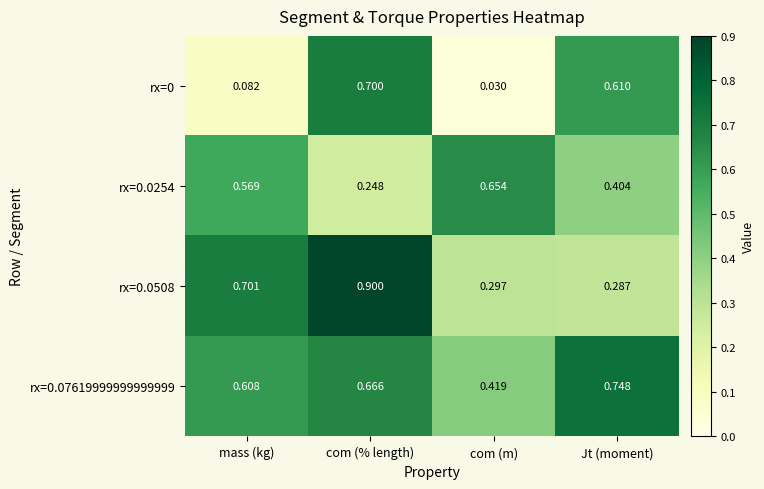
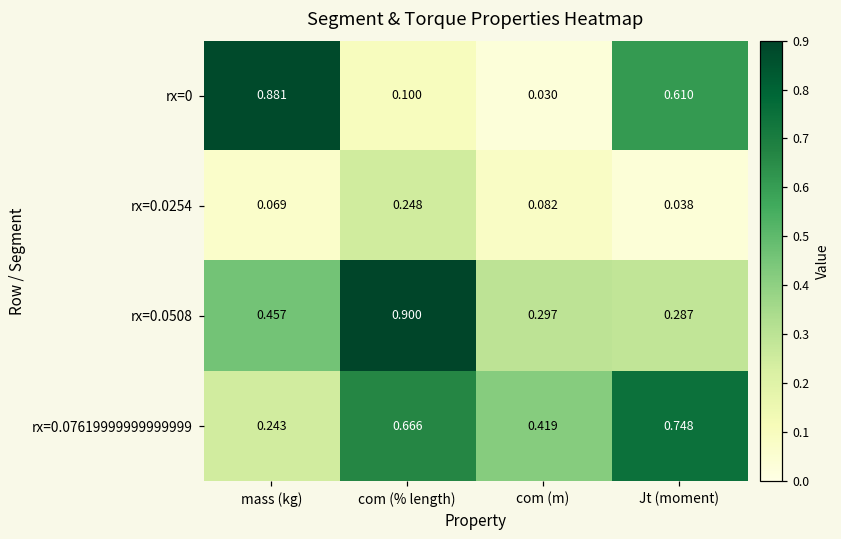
  {
    "rx=0": {
-     "mass (kg)": 0.082,
-     "com (% length)": 0.700,
+     "mass (kg)": 0.881,
+     "com (% length)": 0.100,
      "com (m)": 0.030,
      "Jt (moment)": 0.610
    },
    "rx=0.0254": {
-     "mass (kg)": 0.569,
+     "mass (kg)": 0.069,
      "com (% length)": 0.248,
-     "com (m)": 0.654,
-     "Jt (moment)": 0.404
+     "com (m)": 0.082,
+     "Jt (moment)": 0.038
    },
    "rx=0.0508": {
-     "mass (kg)": 0.701,
+     "mass (kg)": 0.457,
      "com (% length)": 0.900,
      "com (m)": 0.297,
      "Jt (moment)": 0.287
    },
    "rx=0.07619999999999999": {
-     "mass (kg)": 0.608,
+     "mass (kg)": 0.243,
      "com (% length)": 0.666,
      "com (m)": 0.419,
      "Jt (moment)": 0.748
    }
  }
